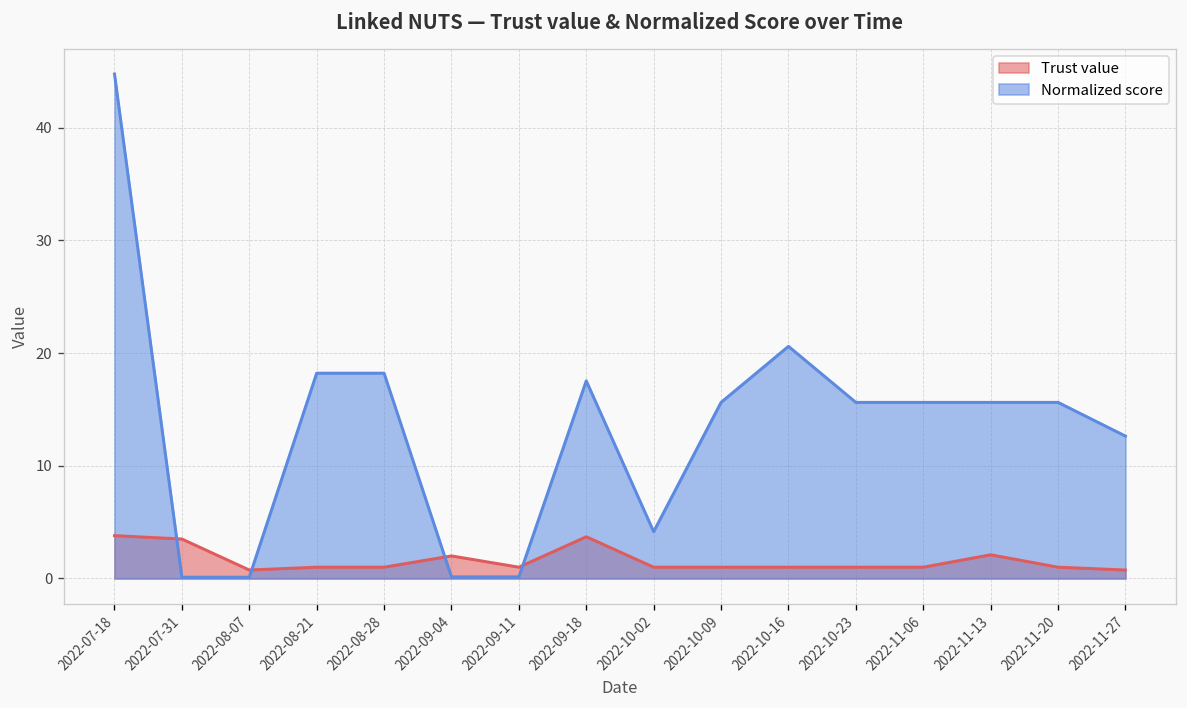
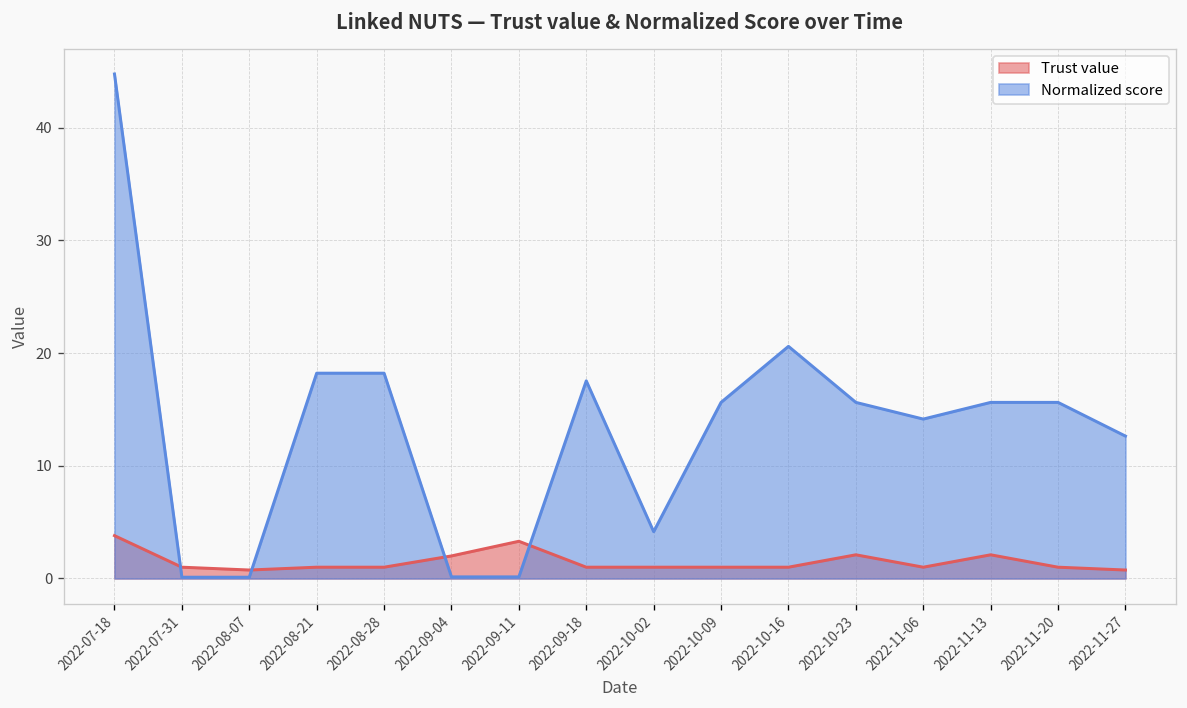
  {
    "Trust value": {
      "2022-07-18": 4,
-     "2022-07-31": 4,
+     "2022-07-31": 1,
      "2022-08-07": 1,
      "2022-08-21": 1,
      "2022-08-28": 1,
      "2022-09-04": 2,
-     "2022-09-11": 1,
-     "2022-09-18": 4,
+     "2022-09-11": 3,
+     "2022-09-18": 1,
      "2022-10-02": 1,
      "2022-10-09": 1,
      "2022-10-16": 1,
-     "2022-10-23": 1,
+     "2022-10-23": 2,
      "2022-11-06": 1,
      "2022-11-13": 2,
      "2022-11-20": 1,
      "2022-11-27": 1
    },
    "Normalized score": {
      "2022-07-18": 45,
      "2022-07-31": 0,
      "2022-08-07": 0,
      "2022-08-21": 18,
      "2022-08-28": 18,
      "2022-09-04": 0,
      "2022-09-11": 0,
      "2022-09-18": 18,
      "2022-10-02": 4,
      "2022-10-09": 16,
      "2022-10-16": 21,
      "2022-10-23": 16,
-     "2022-11-06": 16,
+     "2022-11-06": 14,
      "2022-11-13": 16,
      "2022-11-20": 16,
      "2022-11-27": 13
    }
  }
